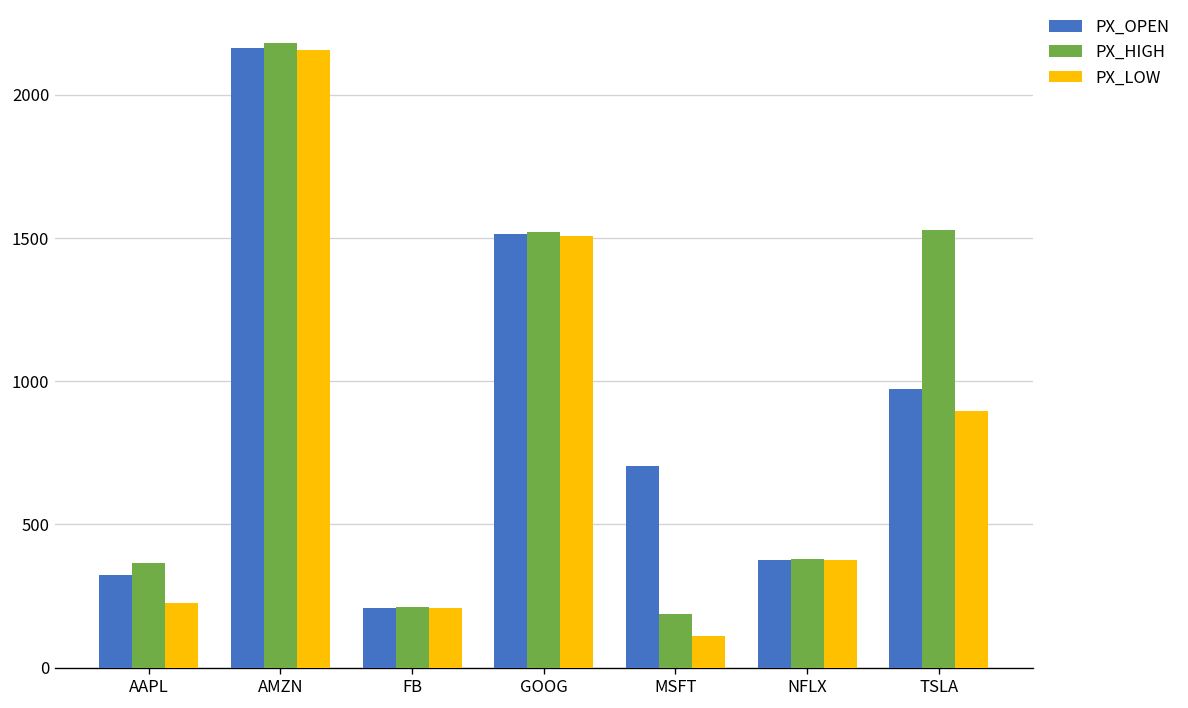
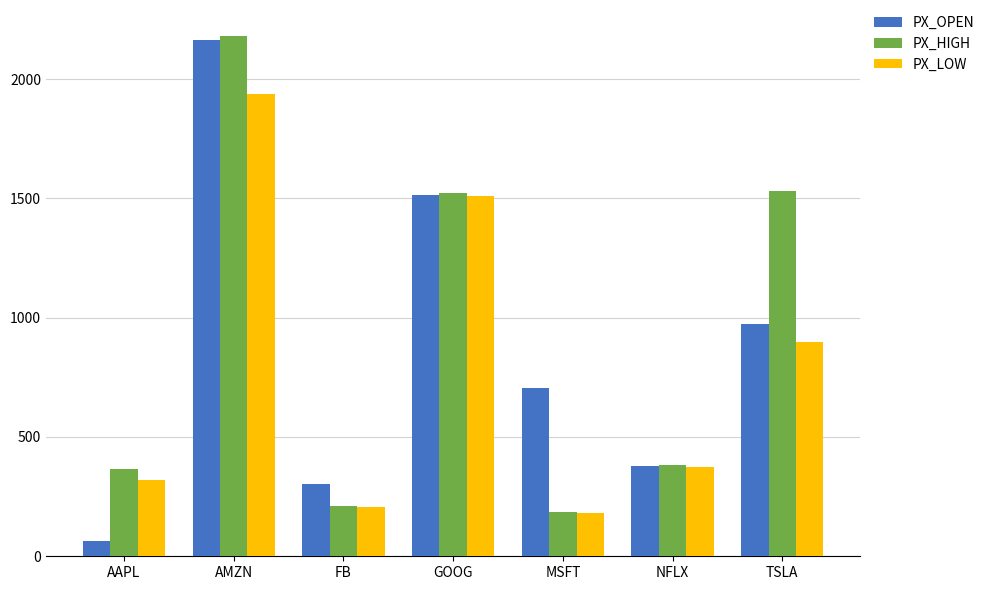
  {
    "PX_OPEN": {
-     "AAPL": 320,
+     "AAPL": 70,
      "AMZN": 2160,
-     "FB": 210,
+     "FB": 300,
      "GOOG": 1510,
      "MSFT": 700,
      "NFLX": 380,
      "TSLA": 970
    },
    "PX_HIGH": {
      "AAPL": 370,
      "AMZN": 2180,
      "FB": 210,
      "GOOG": 1520,
      "MSFT": 190,
      "NFLX": 380,
      "TSLA": 1530
    },
    "PX_LOW": {
-     "AAPL": 230,
-     "AMZN": 2160,
+     "AAPL": 320,
+     "AMZN": 1940,
      "FB": 210,
      "GOOG": 1510,
-     "MSFT": 110,
+     "MSFT": 180,
      "NFLX": 380,
      "TSLA": 900
    }
  }
